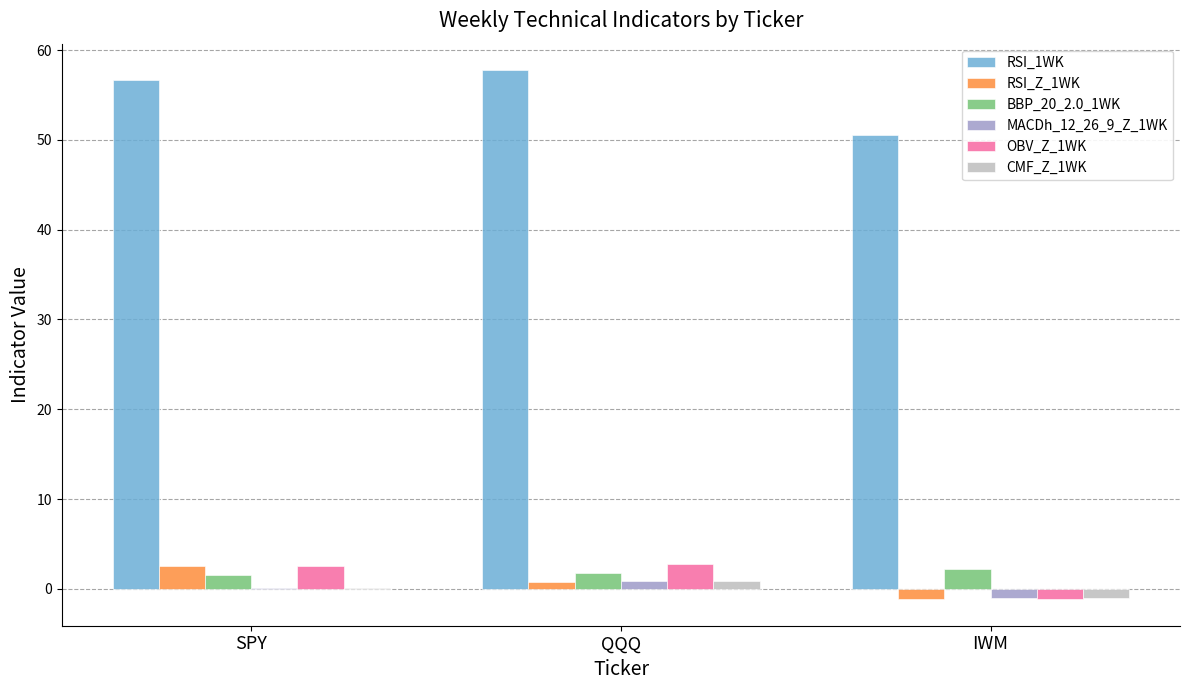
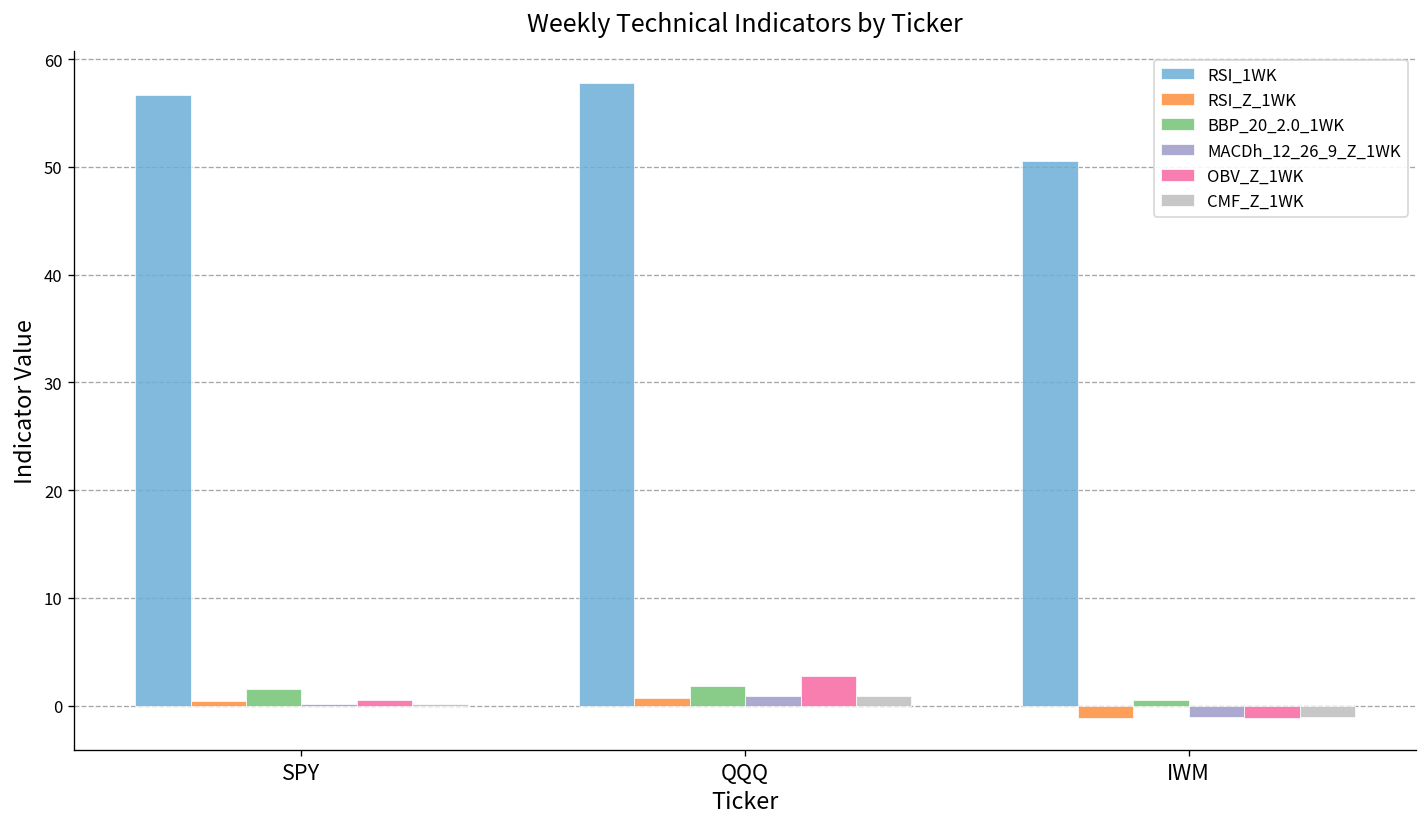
  {
    "RSI_Z_1WK": {
-     "SPY": 3,
+     "SPY": 0,
      "QQQ": 1,
      "IWM": -1
    },
    "BBP_20_2.0_1WK": {
      "SPY": 2,
      "QQQ": 2,
-     "IWM": 2
+     "IWM": 1
    },
    "OBV_Z_1WK": {
-     "SPY": 3,
+     "SPY": 1,
      "QQQ": 3,
      "IWM": -1
    }
  }
